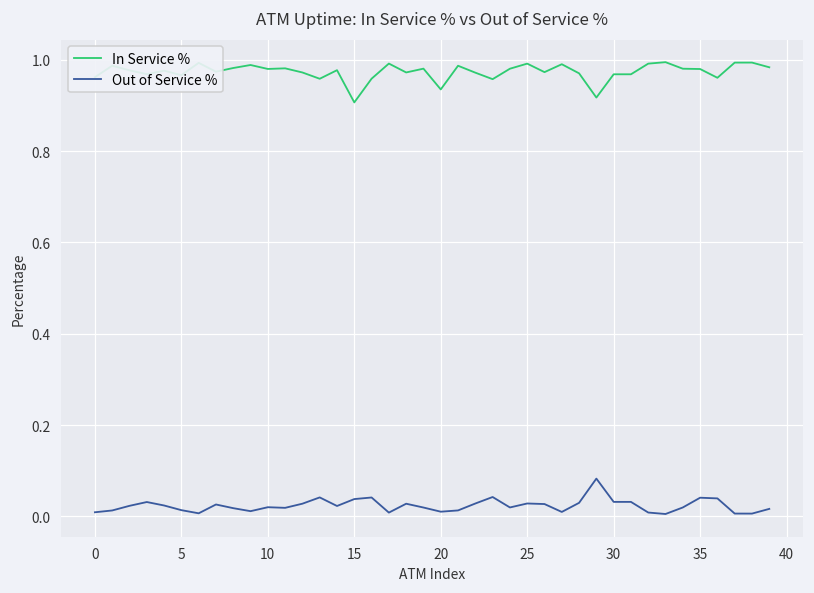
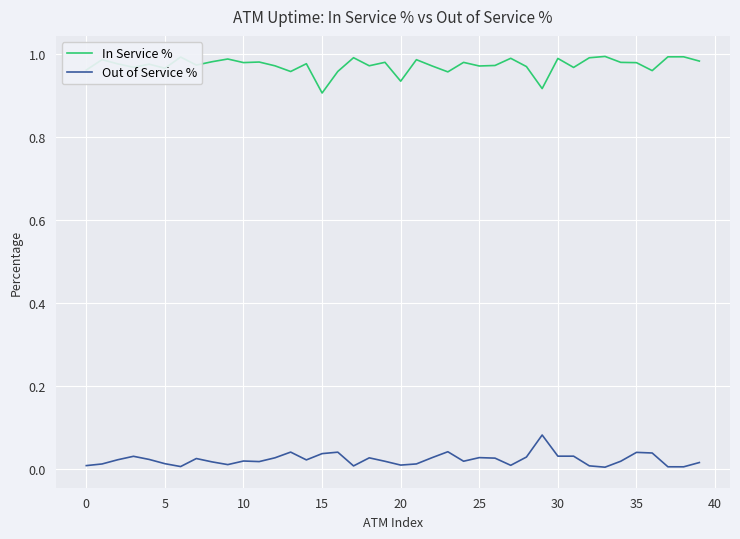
  {
    "In Service %": {
      "10": 0.98,
      "15": 0.91,
      "20": 0.94,
-     "25": 0.99,
-     "30": 0.97,
+     "25": 0.97,
+     "30": 0.99,
      "35": 0.98
    },
    "Out of Service %": {
      "0": 0.01,
      "5": 0.01,
      "10": 0.02,
      "15": 0.04,
      "20": 0.01,
      "25": 0.03,
      "30": 0.03,
      "35": 0.04
    }
  }
